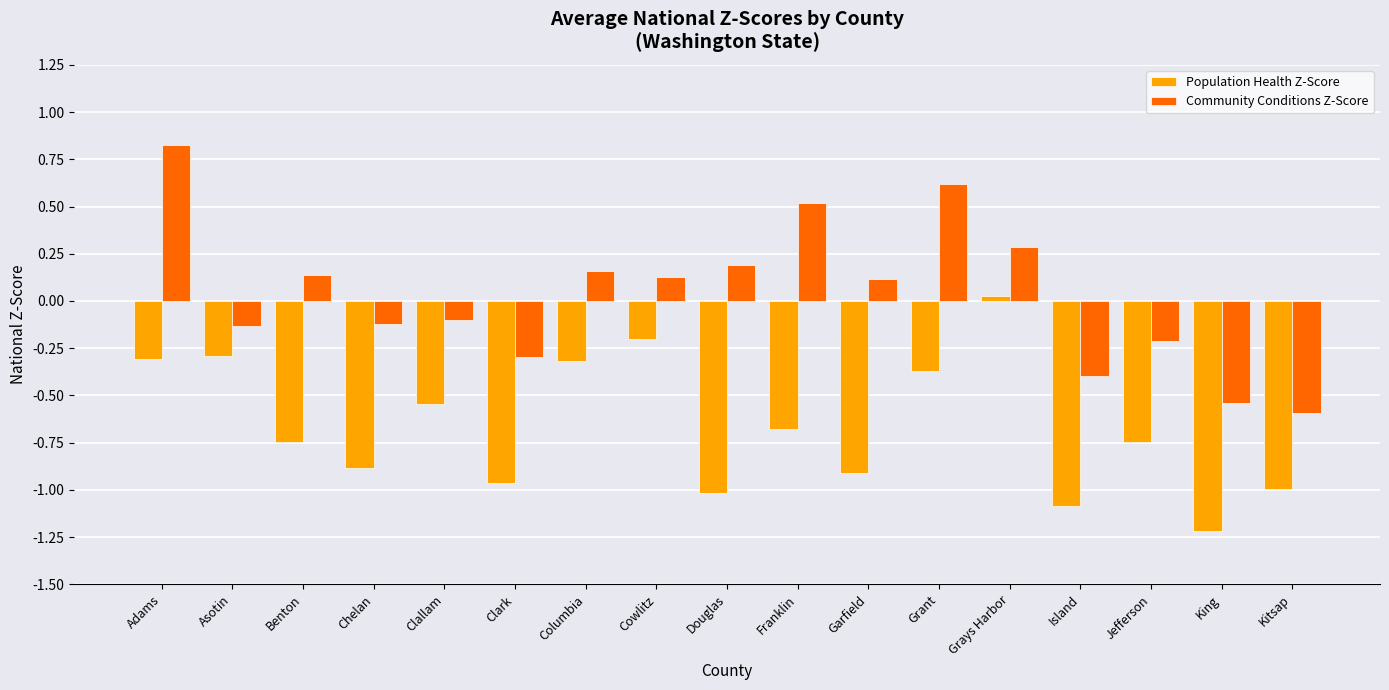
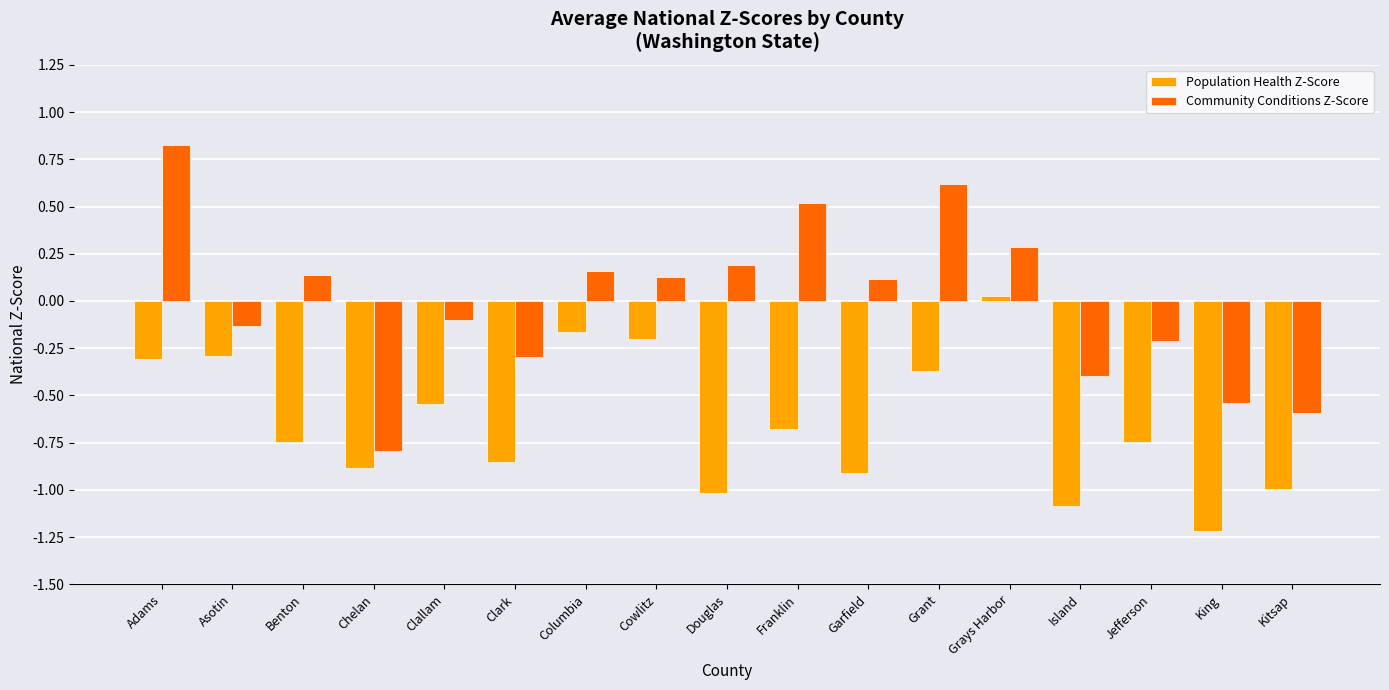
  {
    "Population Health Z-Score": {
      "Adams": -0.31,
      "Asotin": -0.29,
      "Benton": -0.75,
      "Chelan": -0.88,
      "Clallam": -0.55,
-     "Clark": -0.97,
-     "Columbia": -0.32,
+     "Clark": -0.85,
+     "Columbia": -0.17,
      "Cowlitz": -0.20,
      "Douglas": -1.02,
      "Franklin": -0.68,
      "Garfield": -0.91,
      "Grant": -0.37,
      "Grays Harbor": 0.03,
      "Island": -1.09,
      "Jefferson": -0.75,
      "King": -1.22,
      "Kitsap": -0.99
    },
    "Community Conditions Z-Score": {
      "Adams": 0.83,
      "Asotin": -0.13,
      "Benton": 0.14,
-     "Chelan": -0.12,
+     "Chelan": -0.80,
      "Clallam": -0.10,
      "Clark": -0.30,
      "Columbia": 0.16,
      "Cowlitz": 0.13,
      "Douglas": 0.19,
      "Franklin": 0.52,
      "Garfield": 0.12,
      "Grant": 0.62,
      "Grays Harbor": 0.29,
      "Island": -0.40,
      "Jefferson": -0.21,
      "King": -0.54,
      "Kitsap": -0.59
    }
  }
